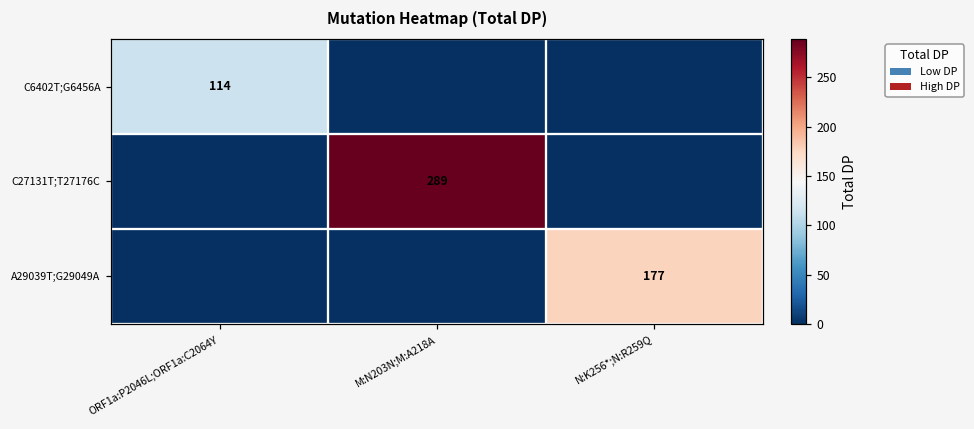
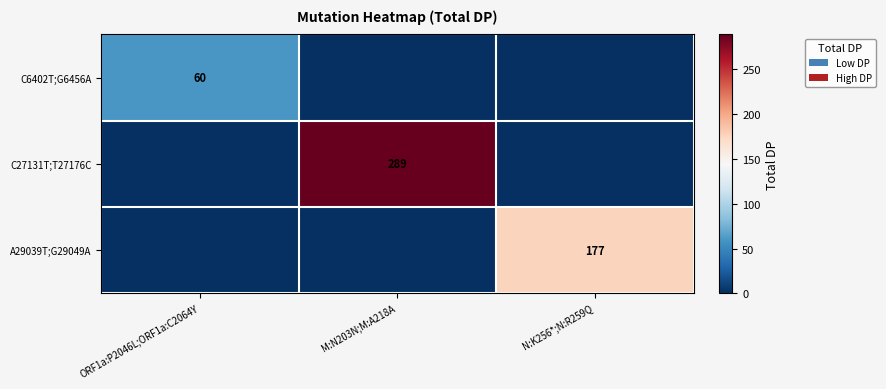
  {
    "C6402T;G6456A": {
-     "ORF1a:P2046L;ORF1a:C2064Y": 114
+     "ORF1a:P2046L;ORF1a:C2064Y": 60
    },
    "C27131T;T27176C": {
      "M:N203N;M:A218A": 289
    },
    "A29039T;G29049A": {
      "N:K256*;N:R259Q": 177
    }
  }
